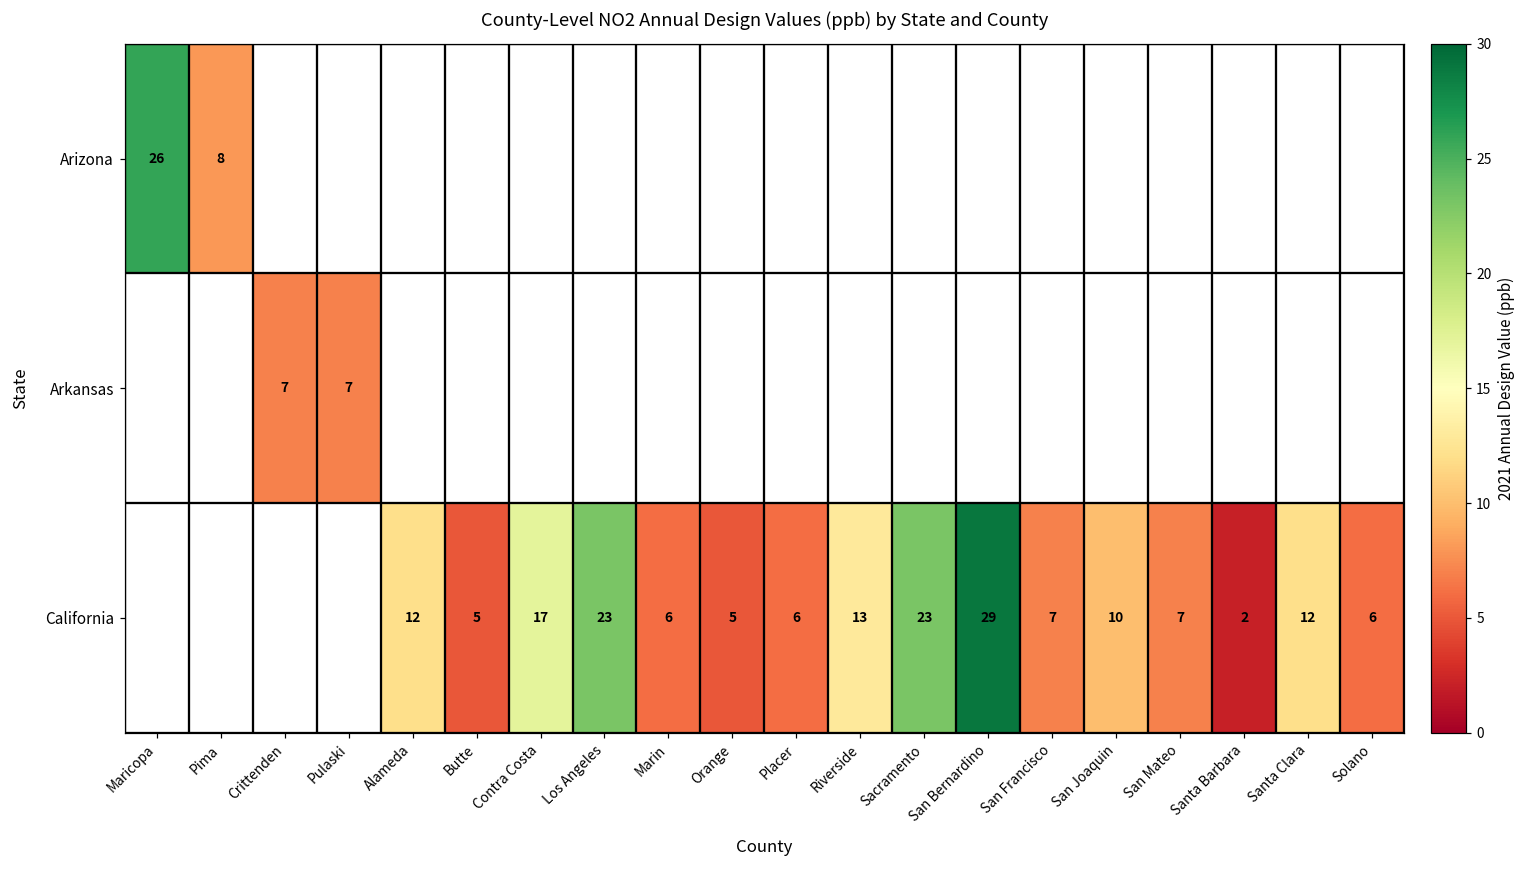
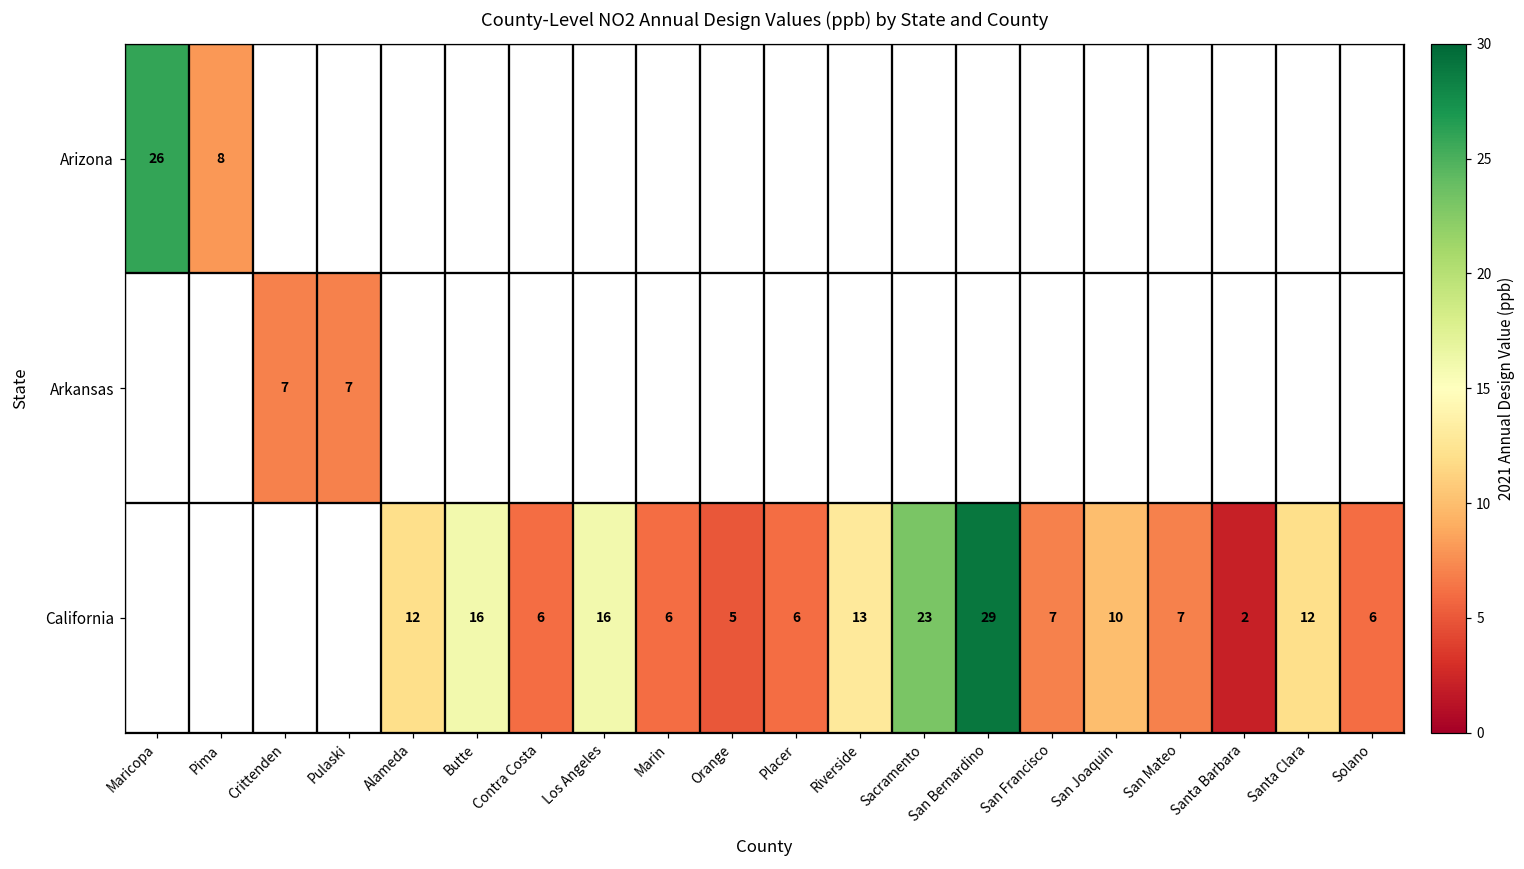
  {
    "Arizona": {
      "Maricopa": 26,
      "Pima": 8
    },
    "Arkansas": {
      "Crittenden": 7,
      "Pulaski": 7
    },
    "California": {
      "Alameda": 12,
-     "Butte": 5,
-     "Contra Costa": 17,
-     "Los Angeles": 23,
+     "Butte": 16,
+     "Contra Costa": 6,
+     "Los Angeles": 16,
      "Marin": 6,
      "Orange": 5,
      "Placer": 6,
      "Riverside": 13,
      "Sacramento": 23,
      "San Bernardino": 29,
      "San Francisco": 7,
      "San Joaquin": 10,
      "San Mateo": 7,
      "Santa Barbara": 2,
      "Santa Clara": 12,
      "Solano": 6
    }
  }
